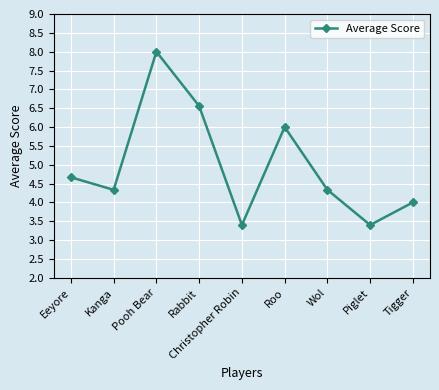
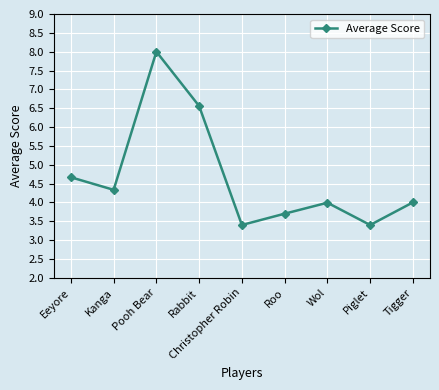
  {
    "Eeyore": 4.7,
    "Kanga": 4.3,
    "Pooh Bear": 8.0,
    "Rabbit": 6.6,
    "Christopher Robin": 3.4,
-   "Roo": 6.0,
-   "Wol": 4.3,
+   "Roo": 3.7,
+   "Wol": 4.0,
    "Piglet": 3.4,
    "Tigger": 4.0
  }
